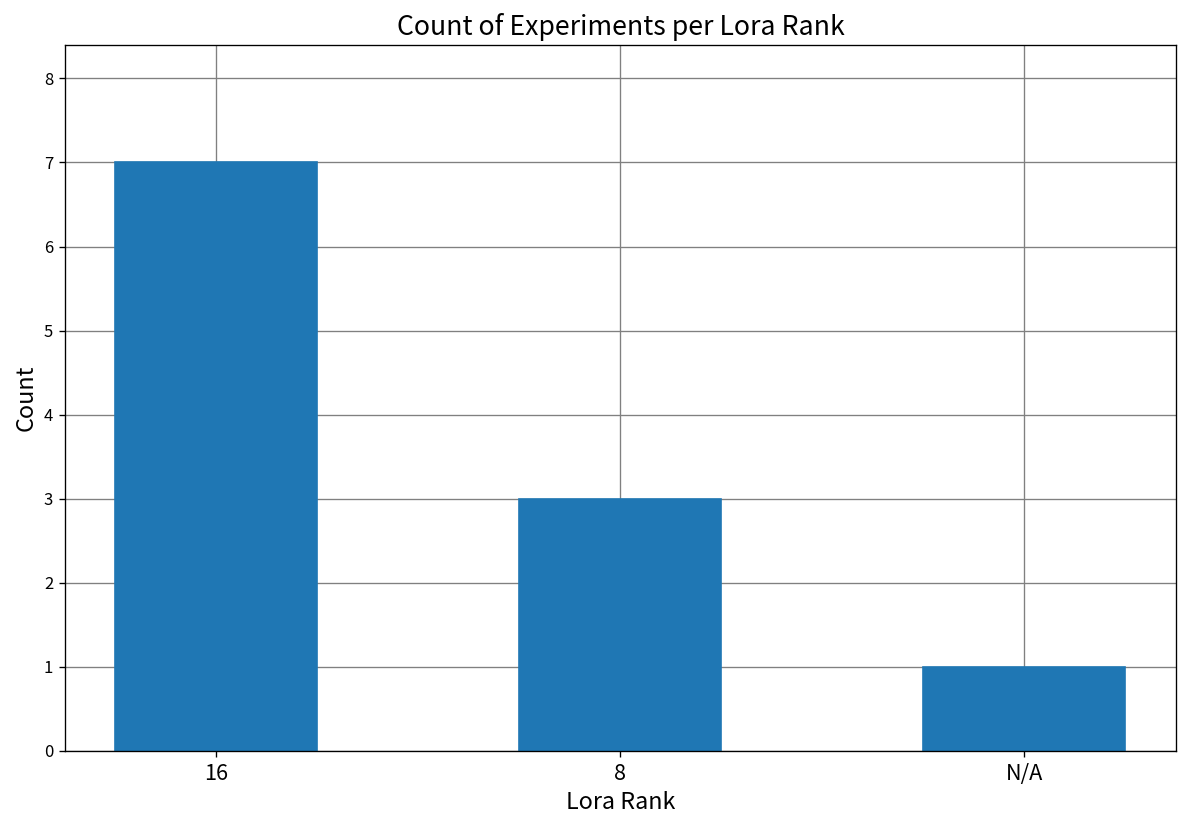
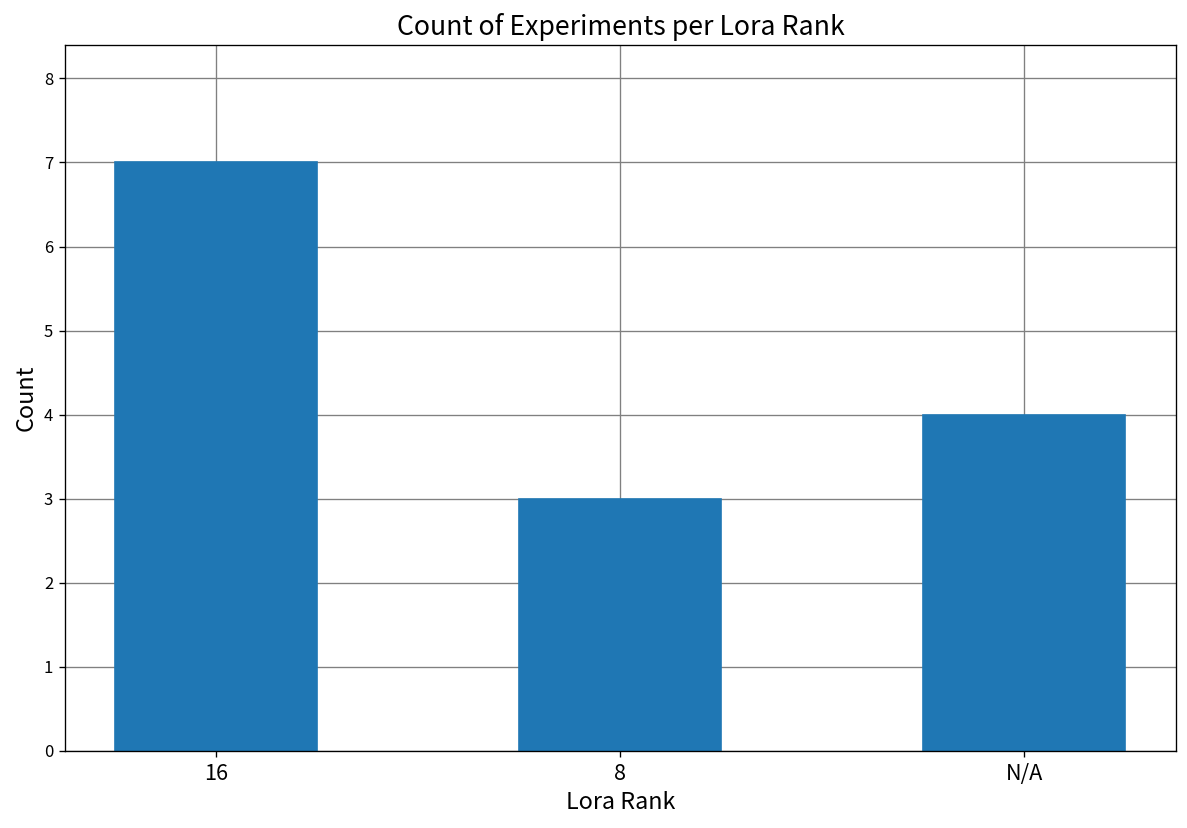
  {
    "16": 7,
    "8": 3,
-   "N/A": 1
+   "N/A": 4
  }
